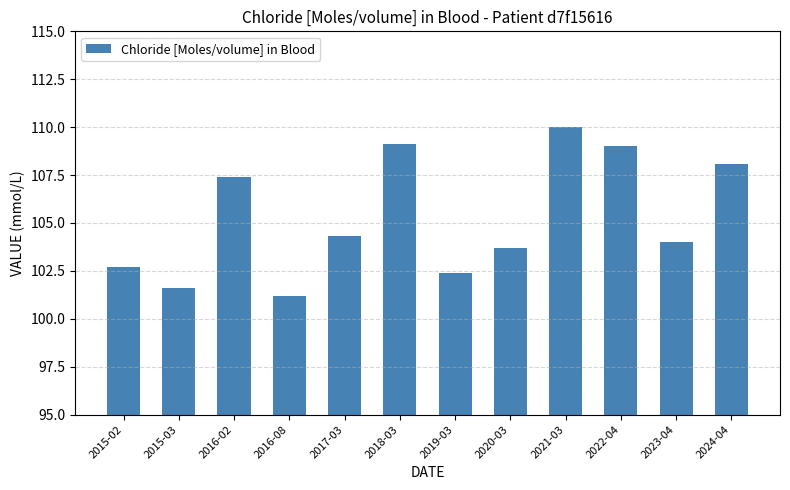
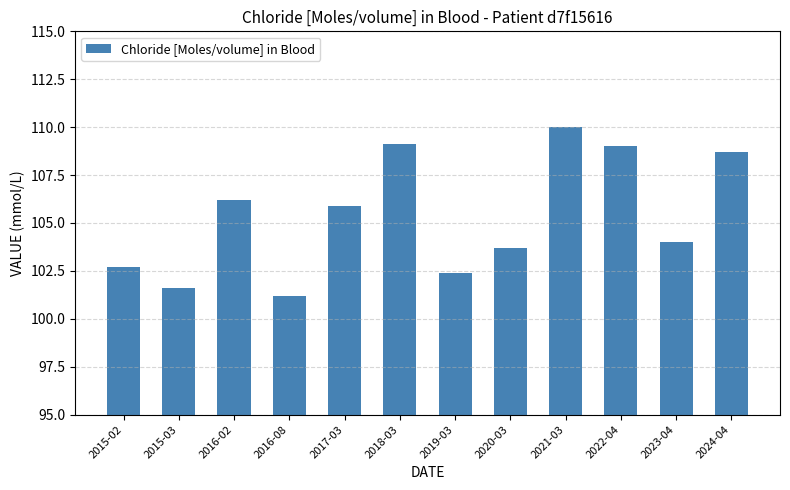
  {
    "2015-02": 102.7,
    "2015-03": 101.6,
-   "2016-02": 107.4,
+   "2016-02": 106.2,
    "2016-08": 101.2,
-   "2017-03": 104.3,
+   "2017-03": 105.9,
    "2018-03": 109.1,
    "2019-03": 102.4,
    "2020-03": 103.7,
    "2021-03": 110.0,
    "2022-04": 109.0,
    "2023-04": 104.0,
-   "2024-04": 108.1
+   "2024-04": 108.7
  }
